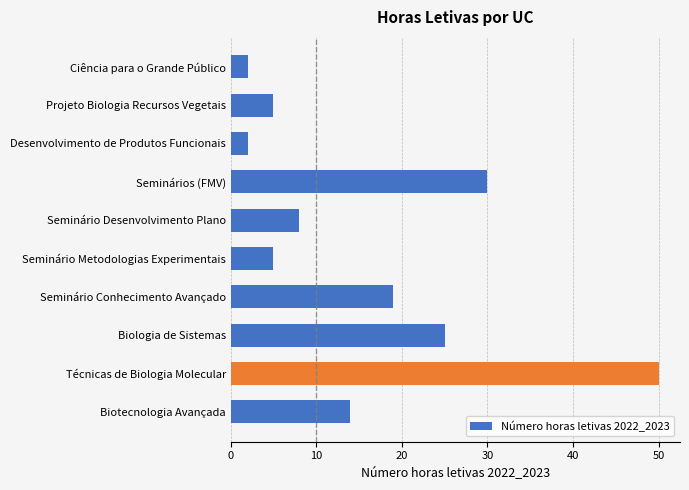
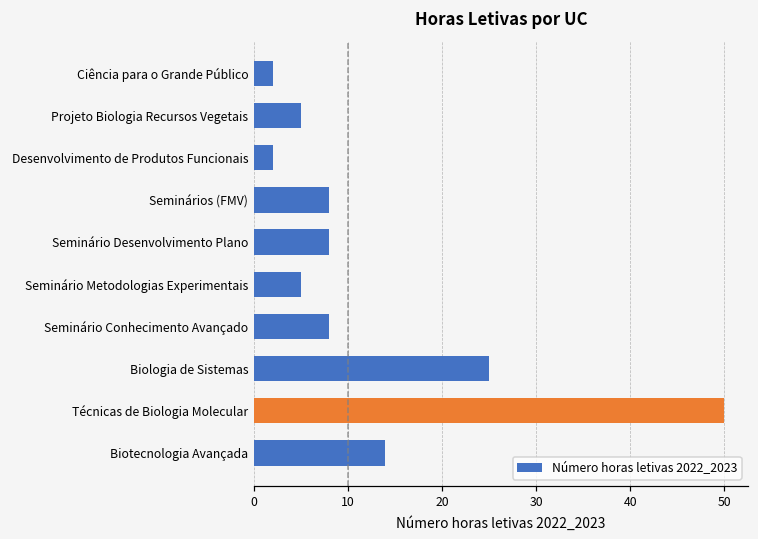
  {
    "Ciência para o Grande Público": 2,
    "Projeto Biologia Recursos Vegetais": 5,
    "Desenvolvimento de Produtos Funcionais": 2,
-   "Seminários (FMV)": 30,
+   "Seminários (FMV)": 8,
    "Seminário Desenvolvimento Plano": 8,
    "Seminário Metodologias Experimentais": 5,
-   "Seminário Conhecimento Avançado": 19,
+   "Seminário Conhecimento Avançado": 8,
    "Biologia de Sistemas": 25,
    "Técnicas de Biologia Molecular": 50,
    "Biotecnologia Avançada": 14
  }
